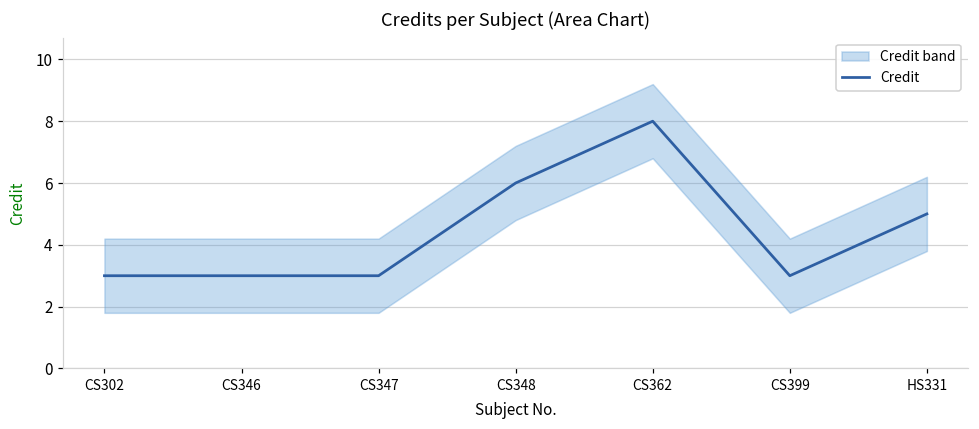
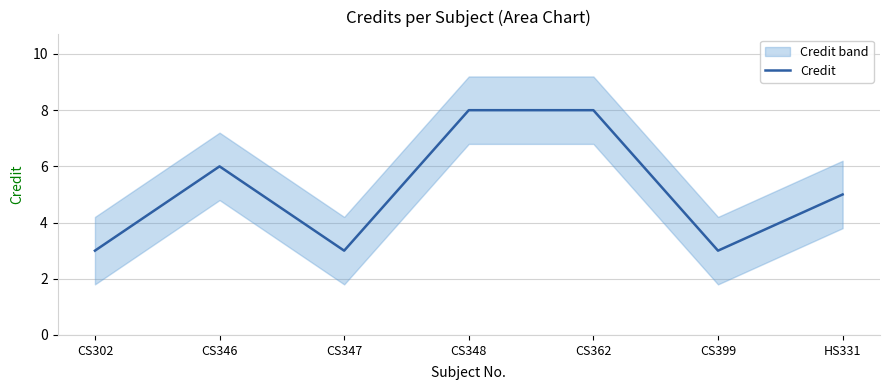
  {
    "Credit": {
      "CS302": 3,
-     "CS346": 3,
+     "CS346": 6,
      "CS347": 3,
-     "CS348": 6,
+     "CS348": 8,
      "CS362": 8,
      "CS399": 3,
      "HS331": 5
    }
  }
